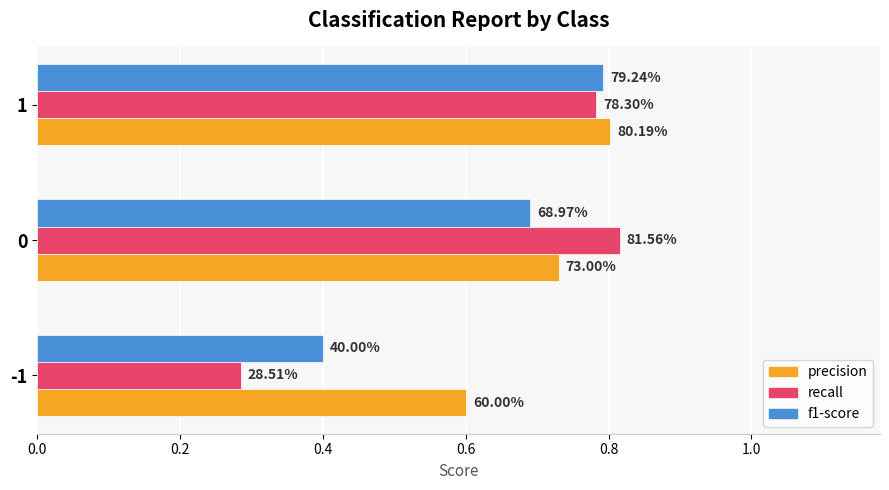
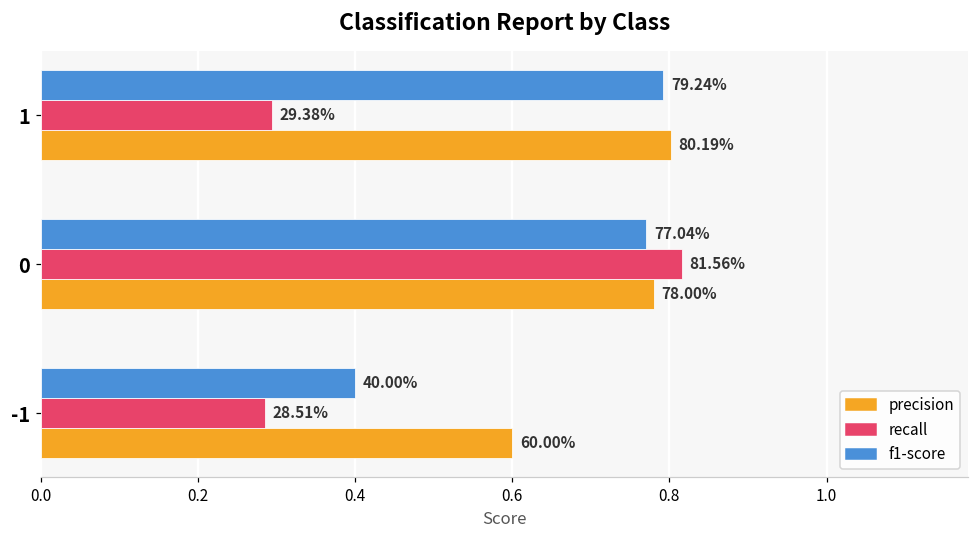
  {
    "precision": {
      "1": "80.19%",
-     "0": "73.00%",
+     "0": "78.00%",
      "-1": "60.00%"
    },
    "recall": {
-     "1": "78.30%",
+     "1": "29.38%",
      "0": "81.56%",
      "-1": "28.51%"
    },
    "f1-score": {
      "1": "79.24%",
-     "0": "68.97%",
+     "0": "77.04%",
      "-1": "40.00%"
    }
  }
